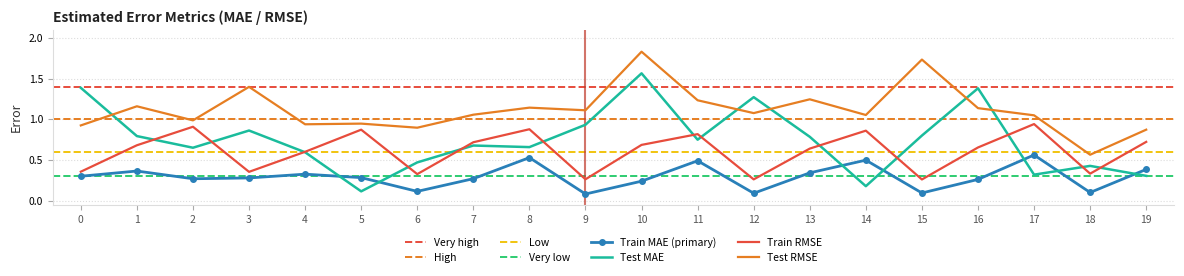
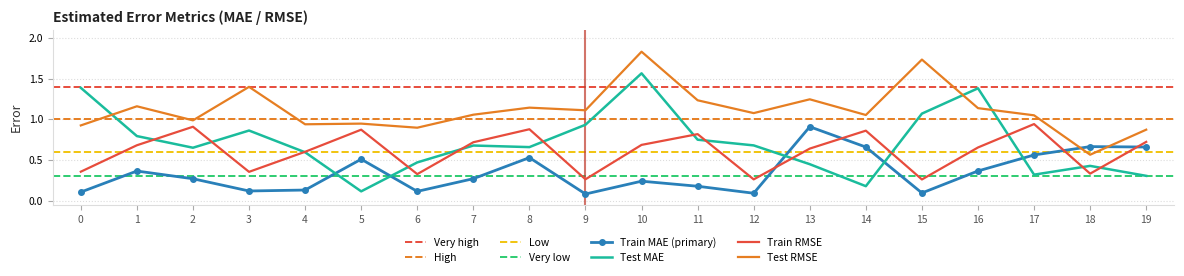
  {
    "Train MAE (primary)": {
-     "0": 0.3,
+     "0": 0.1,
      "1": 0.4,
      "2": 0.3,
-     "3": 0.3,
-     "4": 0.3,
-     "5": 0.3,
+     "3": 0.1,
+     "4": 0.1,
+     "5": 0.5,
      "6": 0.1,
      "7": 0.3,
      "8": 0.5,
      "9": 0.1,
      "10": 0.2,
-     "11": 0.5,
+     "11": 0.2,
      "12": 0.1,
-     "13": 0.3,
-     "14": 0.5,
+     "13": 0.9,
+     "14": 0.7,
      "15": 0.1,
-     "16": 0.3,
+     "16": 0.4,
      "17": 0.6,
-     "18": 0.1,
-     "19": 0.4
+     "18": 0.7,
+     "19": 0.7
    },
    "Test MAE": {
      "0": 1.4,
      "1": 0.8,
      "2": 0.7,
      "3": 0.9,
      "5": 0.1,
      "6": 0.5,
      "7": 0.7,
      "8": 0.7,
      "9": 0.9,
      "10": 1.6,
      "11": 0.8,
-     "12": 1.3,
-     "13": 0.8,
+     "12": 0.7,
+     "13": 0.4,
      "14": 0.2,
-     "15": 0.8,
+     "15": 1.1,
      "16": 1.4,
      "17": 0.3,
      "18": 0.4,
      "19": 0.3
    }
  }
